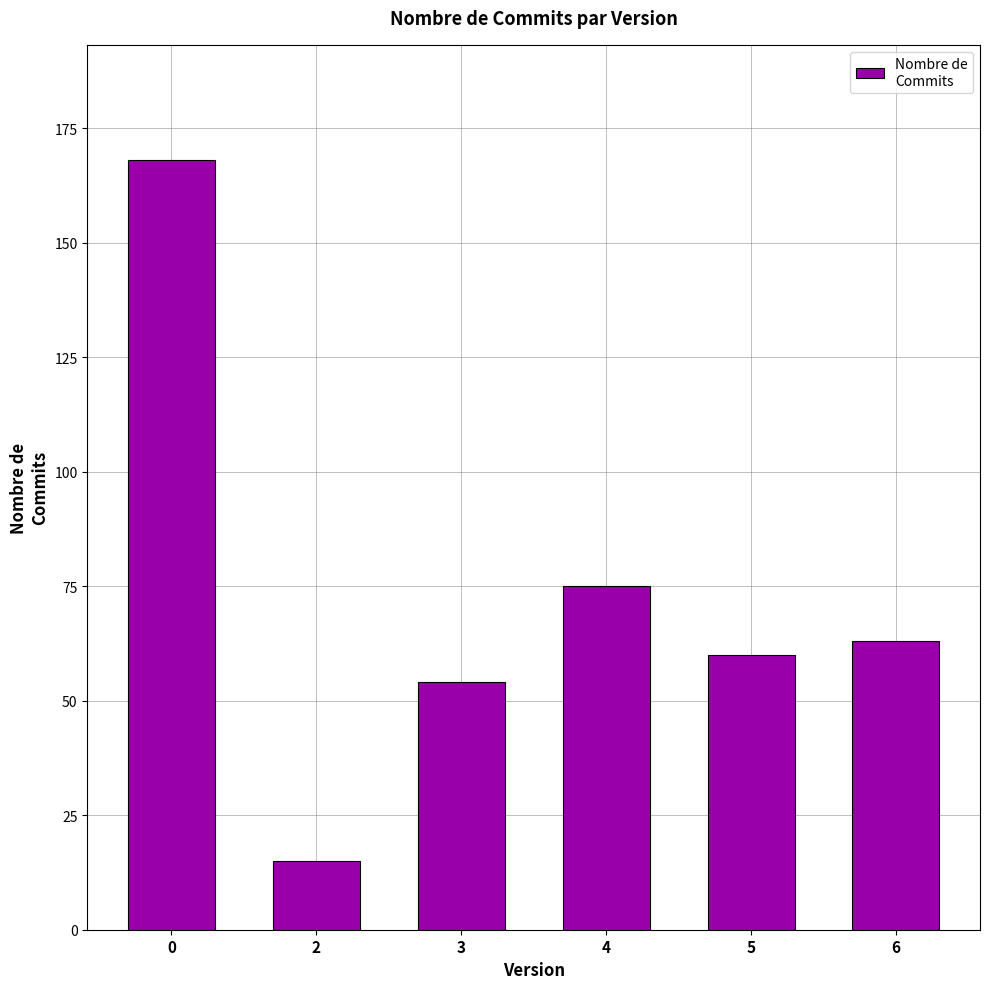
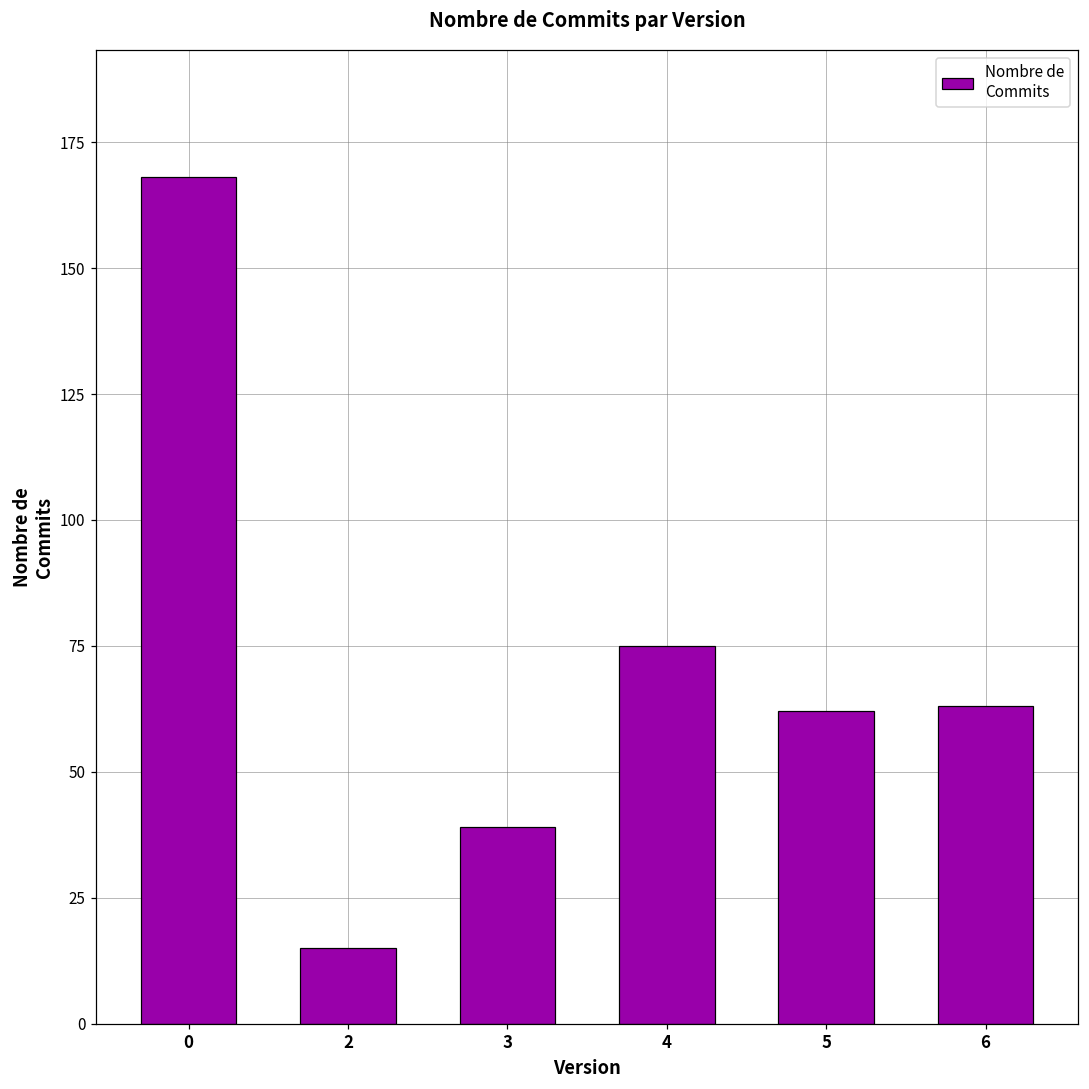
  {
    "0": 168,
    "2": 15,
-   "3": 54,
+   "3": 39,
    "4": 75,
-   "5": 60,
+   "5": 62,
    "6": 63
  }
